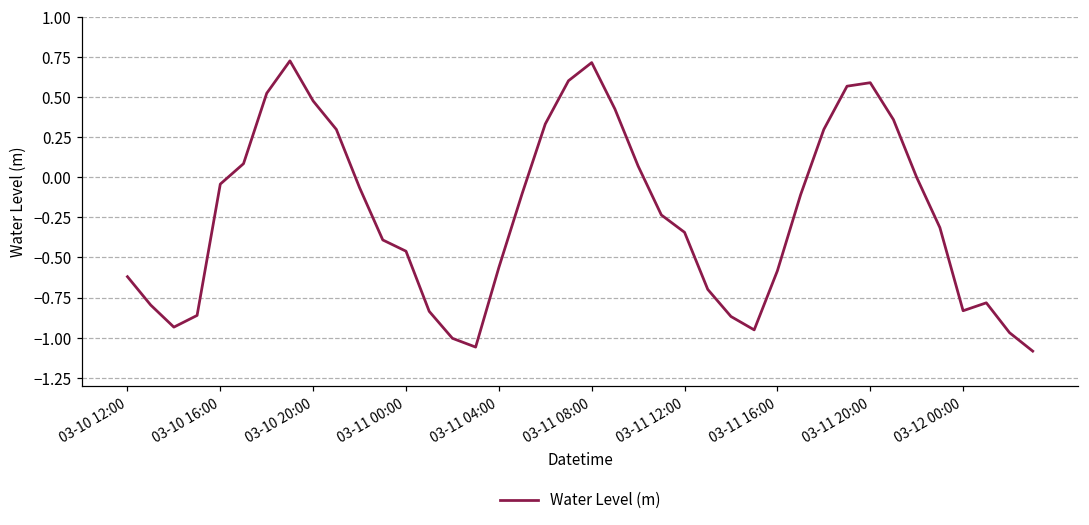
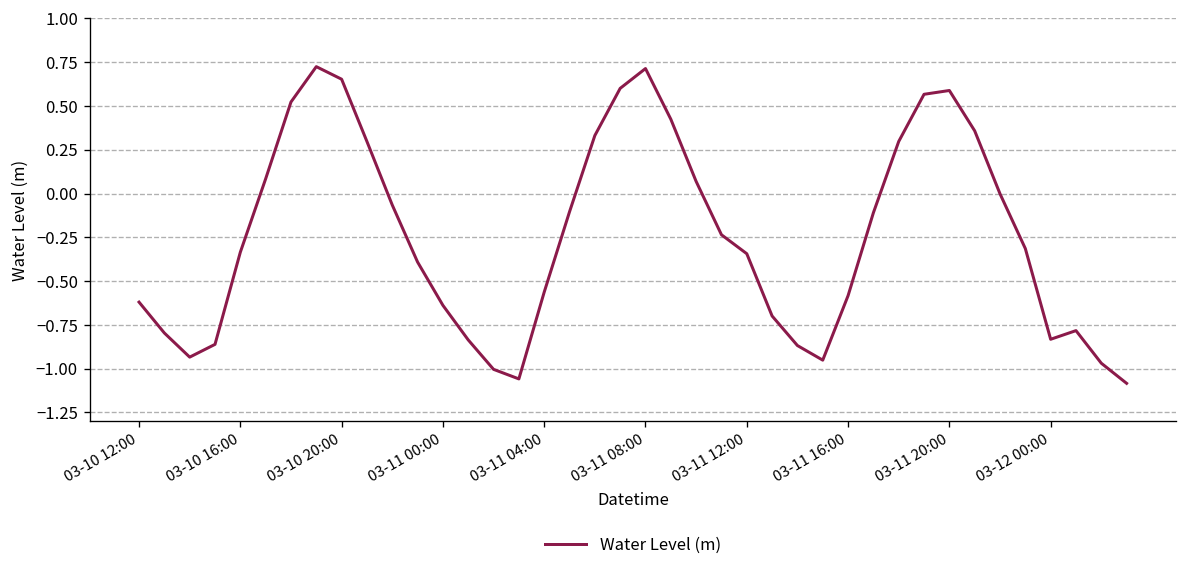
  {
    "03-10 12:00": -0.62,
-   "03-10 16:00": -0.04,
-   "03-10 20:00": 0.47,
-   "03-11 00:00": -0.46,
+   "03-10 16:00": -0.34,
+   "03-10 20:00": 0.65,
+   "03-11 00:00": -0.64,
    "03-11 04:00": -0.56,
    "03-11 08:00": 0.71,
    "03-11 12:00": -0.34,
    "03-11 16:00": -0.58,
    "03-11 20:00": 0.59,
    "03-12 00:00": -0.83
  }
